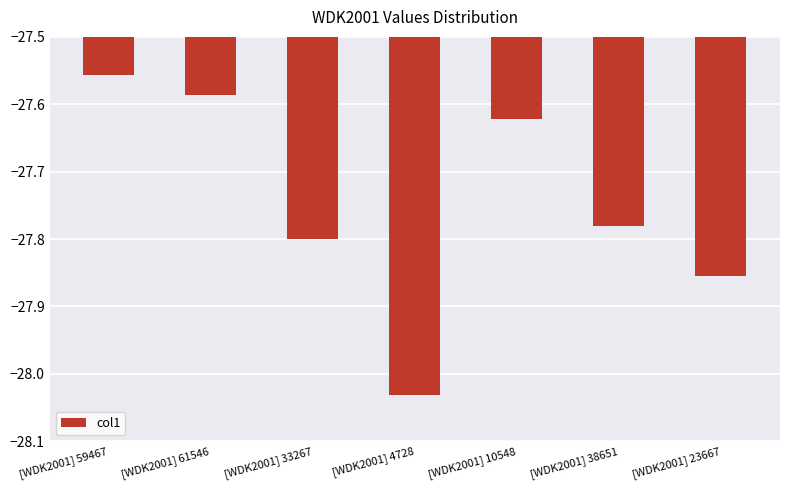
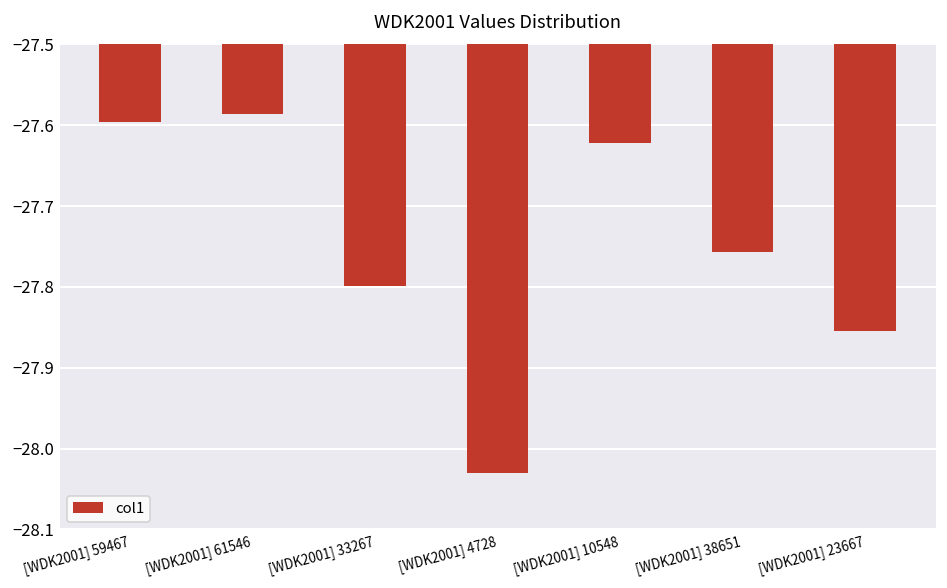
  {
-   "[WDK2001] 59467": -27.56,
+   "[WDK2001] 59467": -27.60,
    "[WDK2001] 61546": -27.59,
    "[WDK2001] 33267": -27.80,
    "[WDK2001] 4728": -28.03,
    "[WDK2001] 10548": -27.62,
-   "[WDK2001] 38651": -27.78,
+   "[WDK2001] 38651": -27.76,
    "[WDK2001] 23667": -27.85
  }
